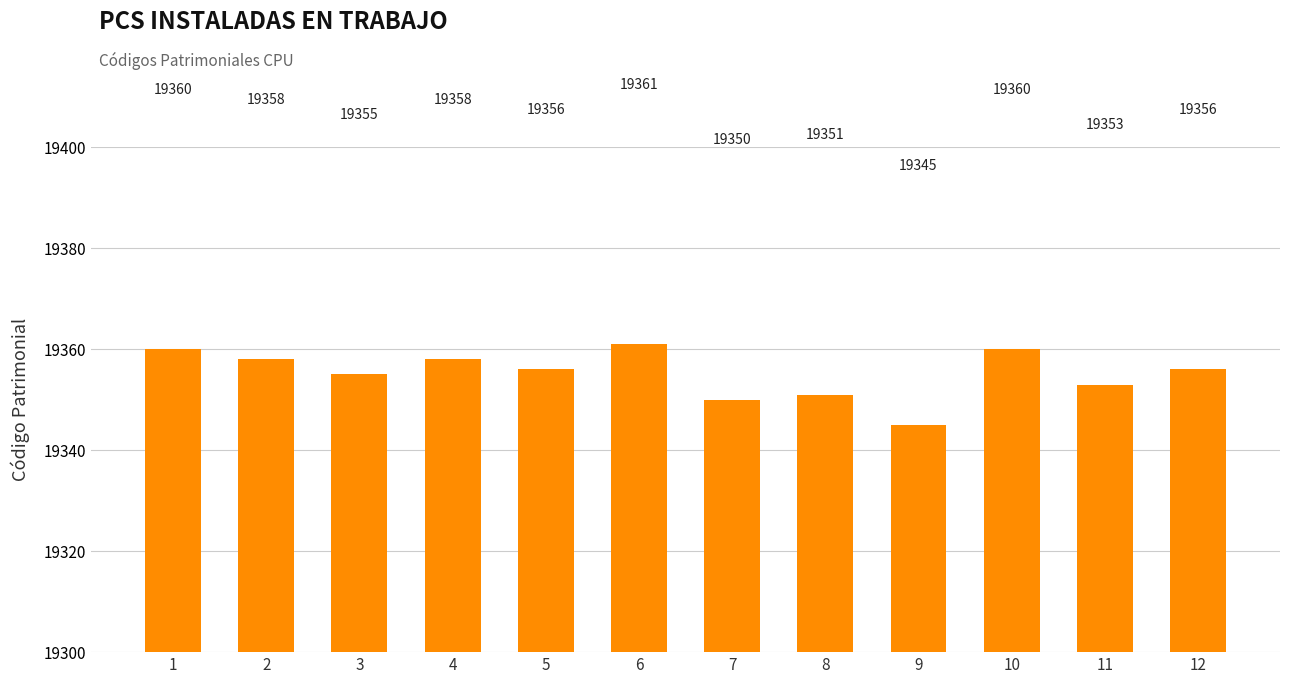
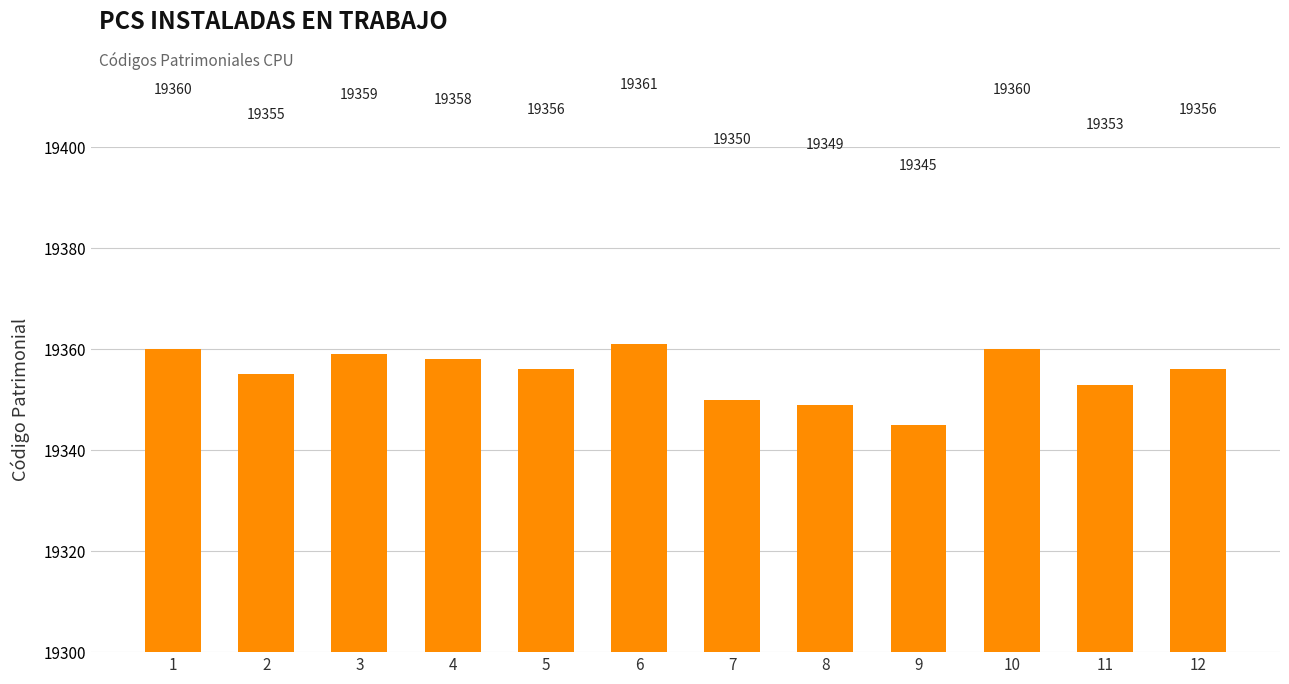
  {
-   "2": 19358,
-   "3": 19355,
-   "8": 19351
+   "2": 19355,
+   "3": 19359,
+   "8": 19349
  }
